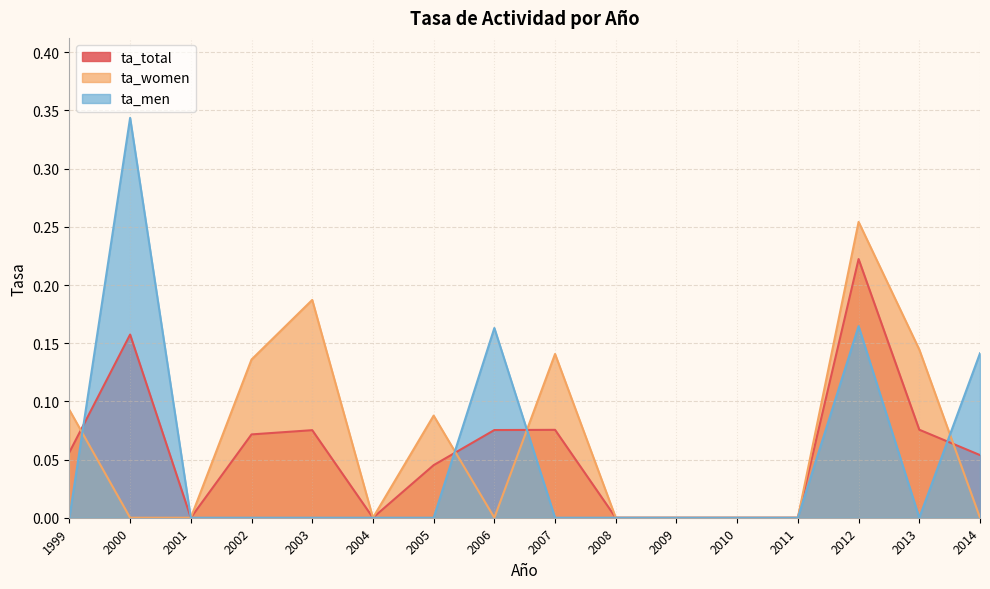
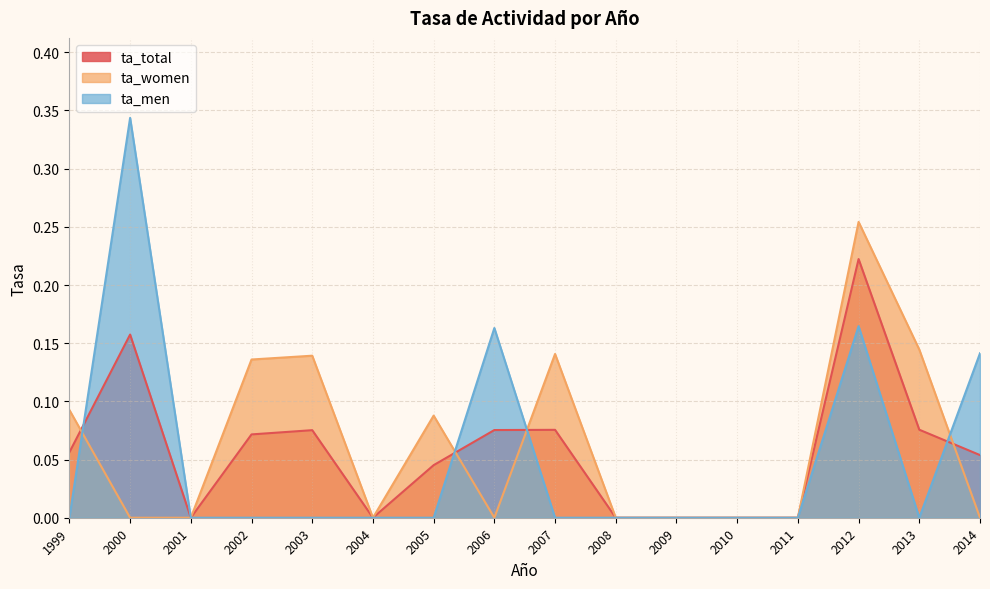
  {
    "ta_total": {
      "1999": 0.056,
      "2000": 0.157,
      "2002": 0.072,
      "2003": 0.075,
      "2005": 0.045,
      "2006": 0.075,
      "2007": 0.076,
      "2012": 0.222,
      "2013": 0.076,
      "2014": 0.054
    },
    "ta_women": {
      "1999": 0.093,
      "2000": 0.000,
      "2002": 0.136,
-     "2003": 0.187,
+     "2003": 0.139,
      "2005": 0.088,
      "2006": 0.000,
      "2007": 0.141,
      "2012": 0.254,
      "2013": 0.145,
      "2014": 0.000
    },
    "ta_men": {
      "1999": 0.000,
      "2000": 0.344,
      "2002": 0.000,
      "2003": 0.000,
      "2005": 0.000,
      "2006": 0.163,
      "2007": 0.000,
      "2012": 0.165,
      "2013": 0.000,
      "2014": 0.141
    }
  }
